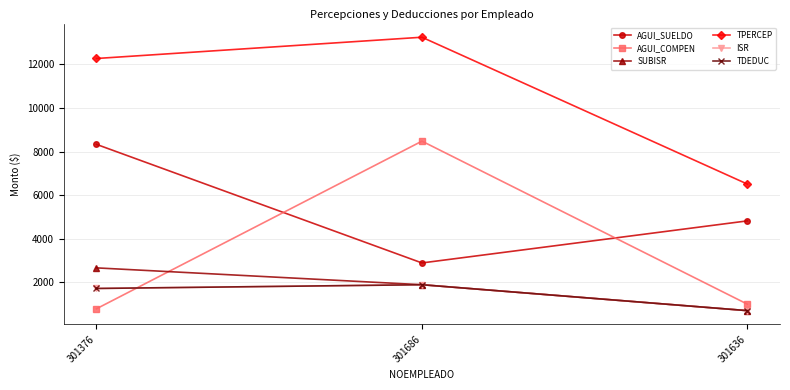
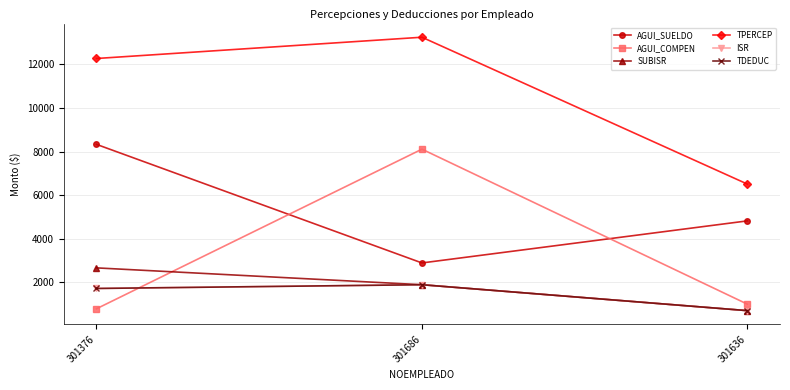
  {
    "AGUI_COMPEN": {
      "301376": 800,
-     "301686": 8500,
+     "301686": 8100,
      "301636": 1000
    }
  }
